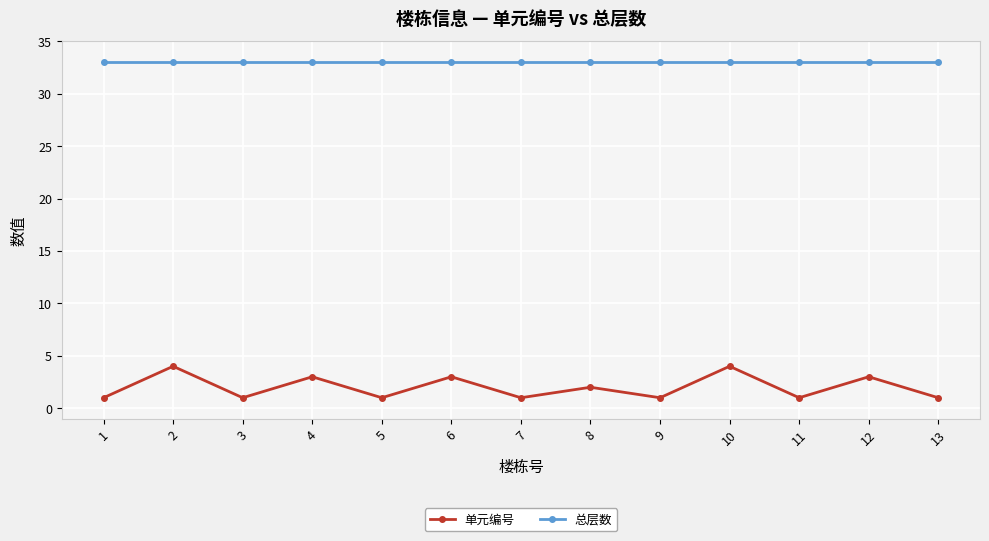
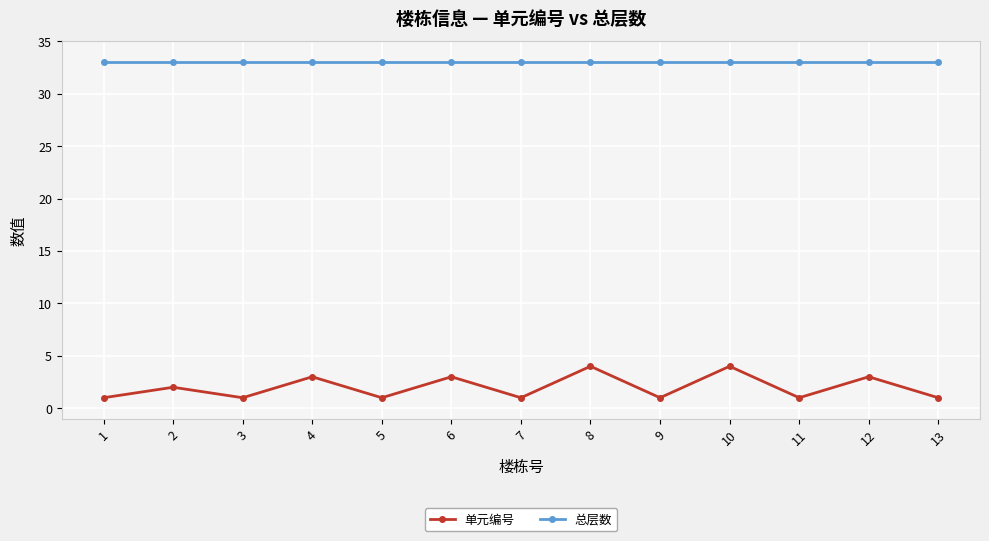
  {
    "单元编号": {
      "1": 1,
-     "2": 4,
+     "2": 2,
      "3": 1,
      "4": 3,
      "5": 1,
      "6": 3,
      "7": 1,
-     "8": 2,
+     "8": 4,
      "9": 1,
      "10": 4,
      "11": 1,
      "12": 3,
      "13": 1
    },
    "总层数": {
      "1": 33,
      "2": 33,
      "3": 33,
      "4": 33,
      "5": 33,
      "6": 33,
      "7": 33,
      "8": 33,
      "9": 33,
      "10": 33,
      "11": 33,
      "12": 33,
      "13": 33
    }
  }
